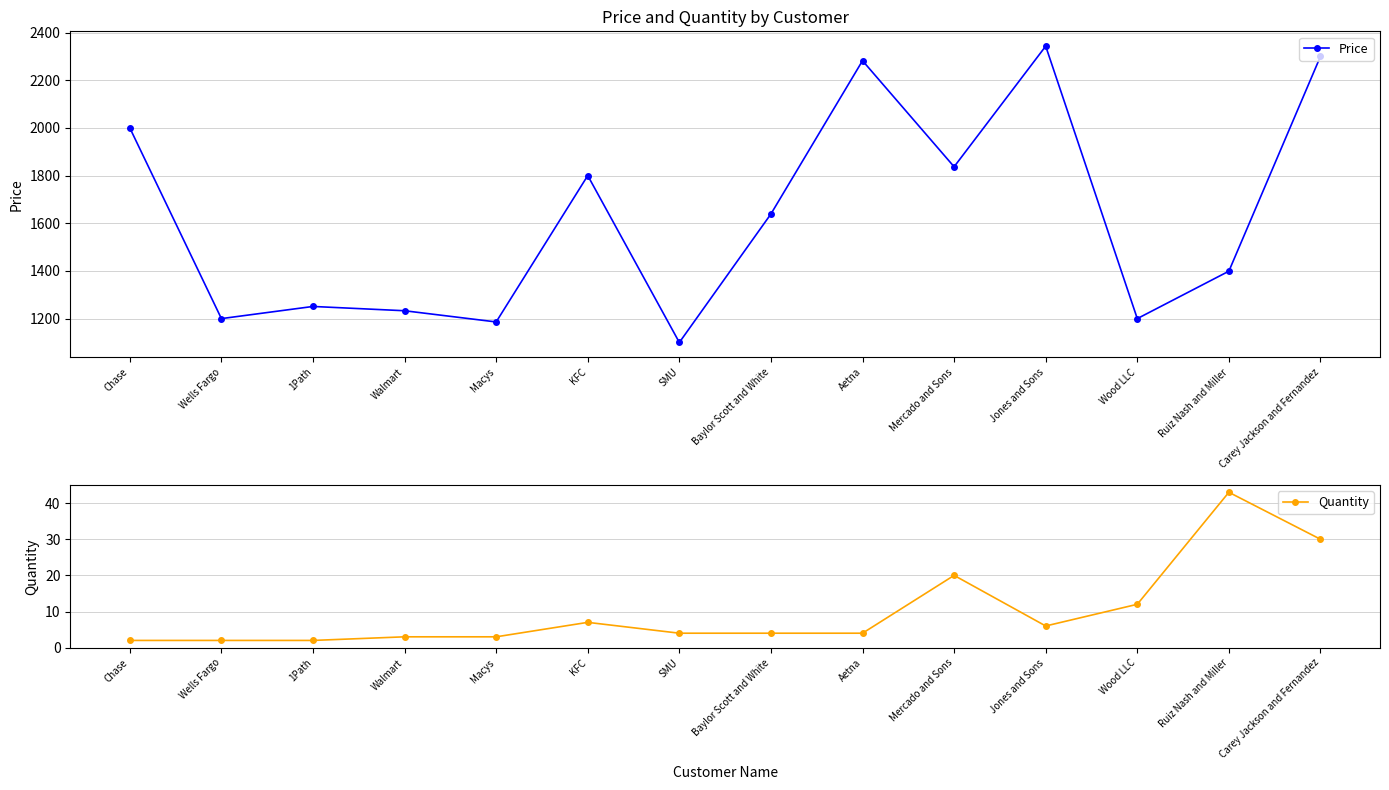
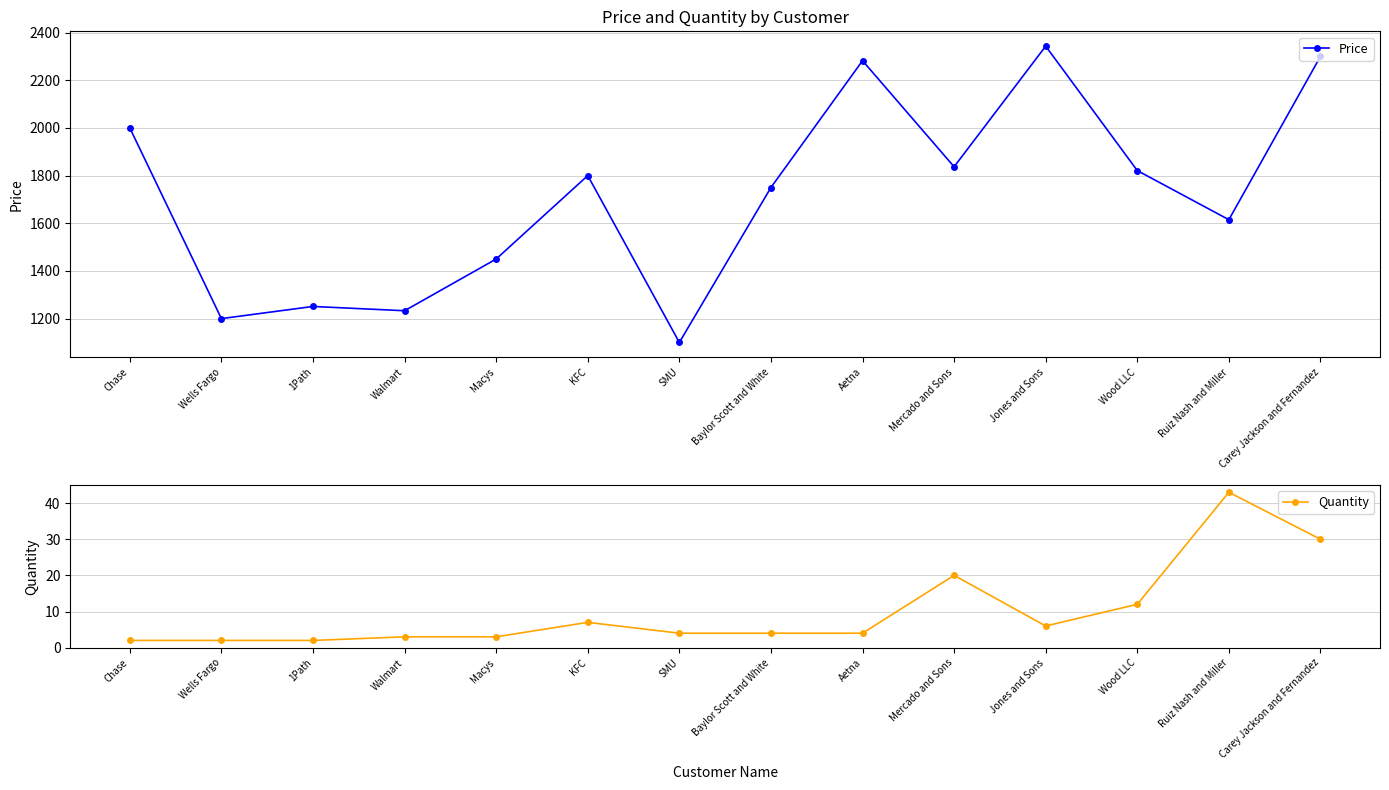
  {
    "Price and Quantity by Customer": {
      "Chase": 2000,
      "Wells Fargo": 1200,
      "1Path": 1250,
      "Walmart": 1230,
-     "Macys": 1190,
+     "Macys": 1450,
      "KFC": 1800,
      "SMU": 1100,
-     "Baylor Scott and White": 1640,
+     "Baylor Scott and White": 1750,
      "Aetna": 2280,
      "Mercado and Sons": 1840,
      "Jones and Sons": 2340,
-     "Wood LLC": 1200,
-     "Ruiz Nash and Miller": 1400
+     "Wood LLC": 1820,
+     "Ruiz Nash and Miller": 1620
    }
  }
